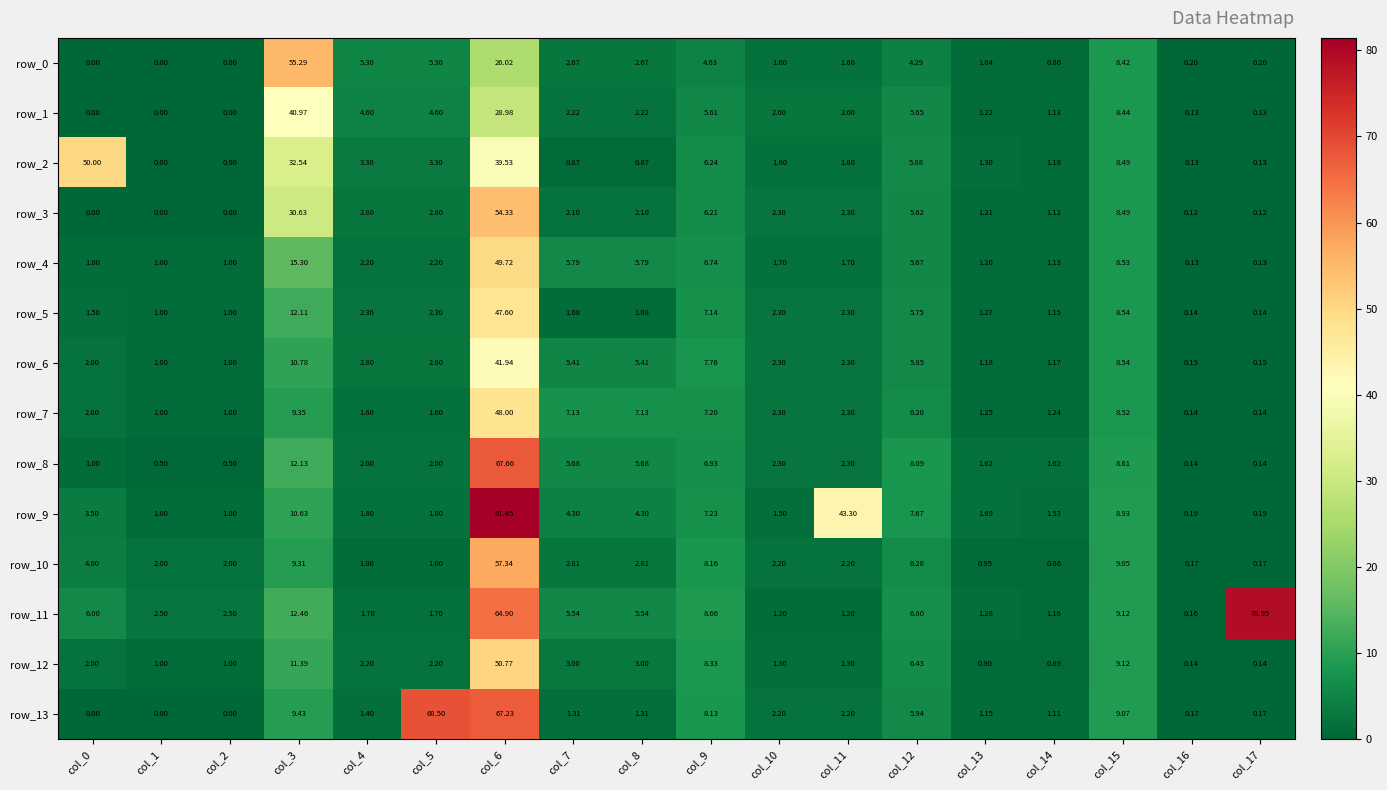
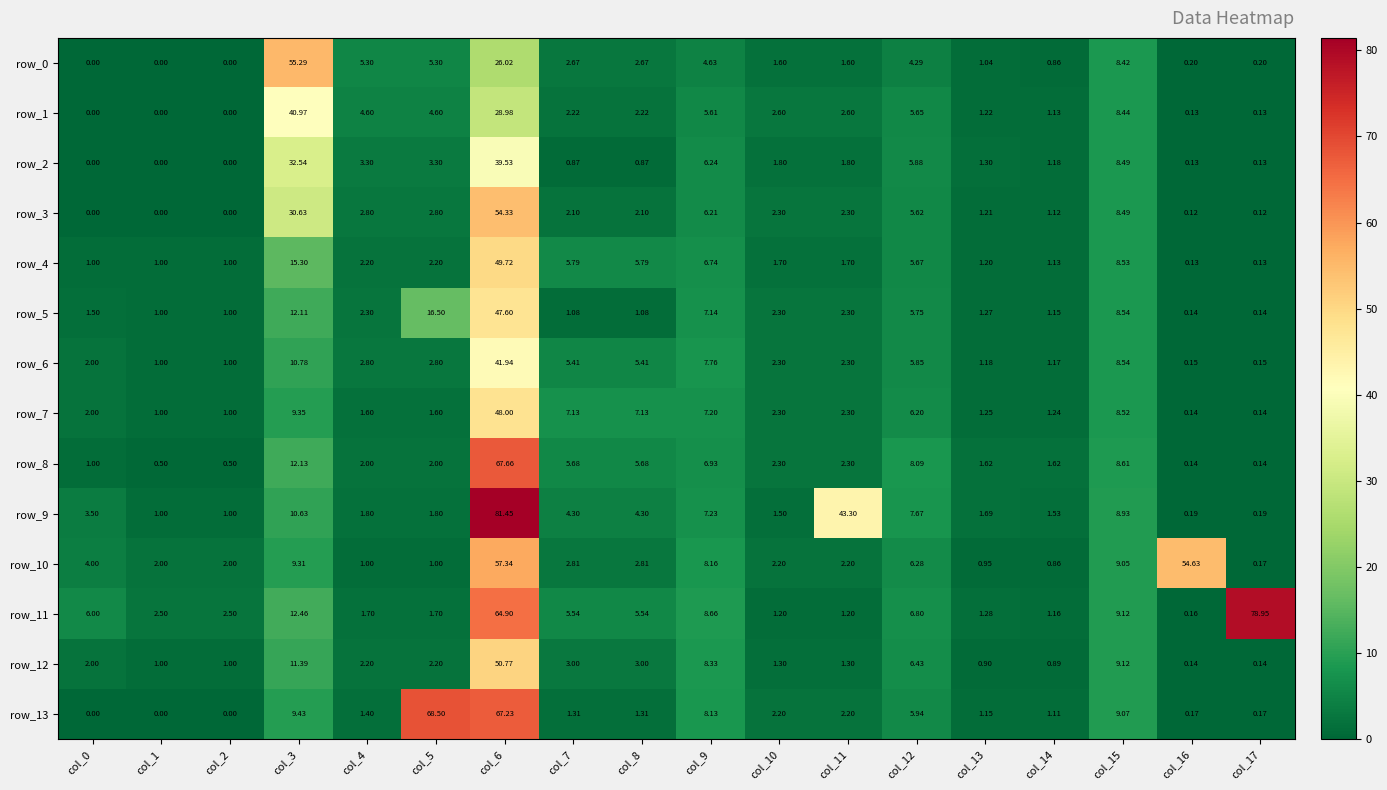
  {
    "row_2": {
-     "col_0": 50.00,
+     "col_0": 0.00,
      "col_1": 0.00,
      "col_2": 0.00,
      "col_3": 32.54,
      "col_4": 3.30,
      "col_5": 3.30,
      "col_6": 39.53,
      "col_7": 0.87,
      "col_8": 0.87,
      "col_9": 6.24,
      "col_10": 1.80,
      "col_11": 1.80,
      "col_12": 5.88,
      "col_13": 1.30,
      "col_14": 1.18,
      "col_15": 8.49,
      "col_16": 0.13,
      "col_17": 0.13
    },
    "row_5": {
      "col_0": 1.50,
      "col_1": 1.00,
      "col_2": 1.00,
      "col_3": 12.11,
      "col_4": 2.30,
-     "col_5": 2.30,
+     "col_5": 16.50,
      "col_6": 47.60,
      "col_7": 1.08,
      "col_8": 1.08,
      "col_9": 7.14,
      "col_10": 2.30,
      "col_11": 2.30,
      "col_12": 5.75,
      "col_13": 1.27,
      "col_14": 1.15,
      "col_15": 8.54,
      "col_16": 0.14,
      "col_17": 0.14
    },
    "row_10": {
      "col_0": 4.00,
      "col_1": 2.00,
      "col_2": 2.00,
      "col_3": 9.31,
      "col_4": 1.00,
      "col_5": 1.00,
      "col_6": 57.34,
      "col_7": 2.81,
      "col_8": 2.81,
      "col_9": 8.16,
      "col_10": 2.20,
      "col_11": 2.20,
      "col_12": 6.28,
      "col_13": 0.95,
      "col_14": 0.86,
      "col_15": 9.05,
-     "col_16": 0.17,
+     "col_16": 54.63,
      "col_17": 0.17
    }
  }
